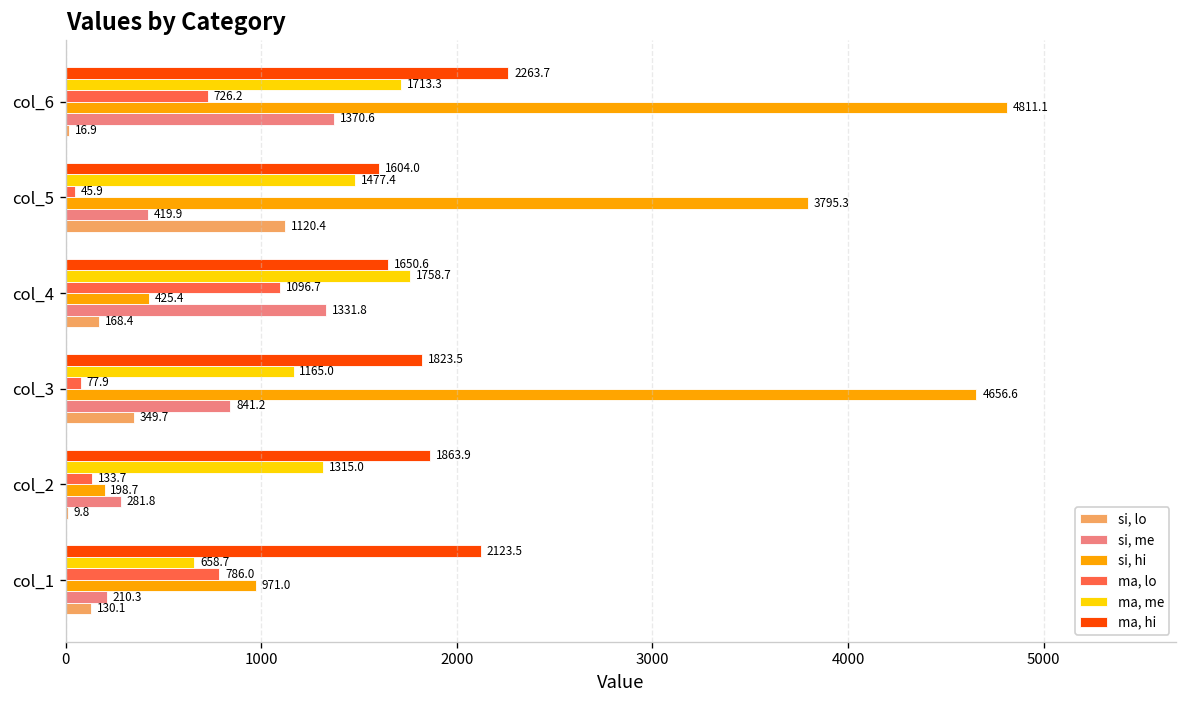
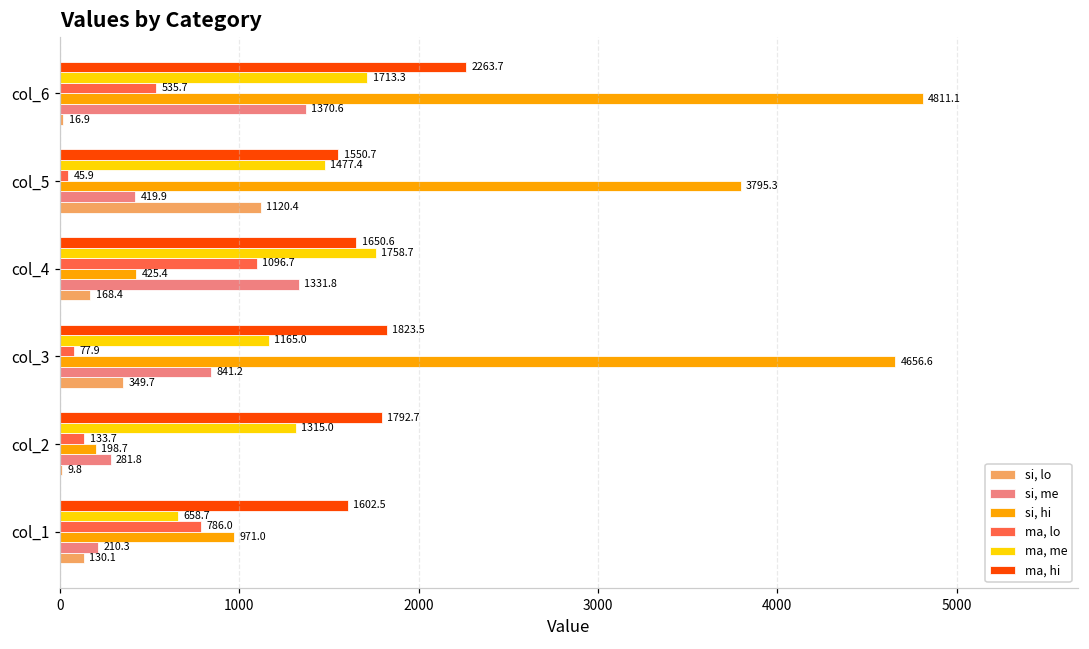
  {
    "ma, lo": {
-     "col_6": 726.2,
+     "col_6": 535.7,
      "col_5": 45.9,
      "col_4": 1096.7,
      "col_3": 77.9,
      "col_2": 133.7,
      "col_1": 786.0
    },
    "ma, hi": {
      "col_6": 2263.7,
-     "col_5": 1604.0,
+     "col_5": 1550.7,
      "col_4": 1650.6,
      "col_3": 1823.5,
-     "col_2": 1863.9,
-     "col_1": 2123.5
+     "col_2": 1792.7,
+     "col_1": 1602.5
    }
  }
